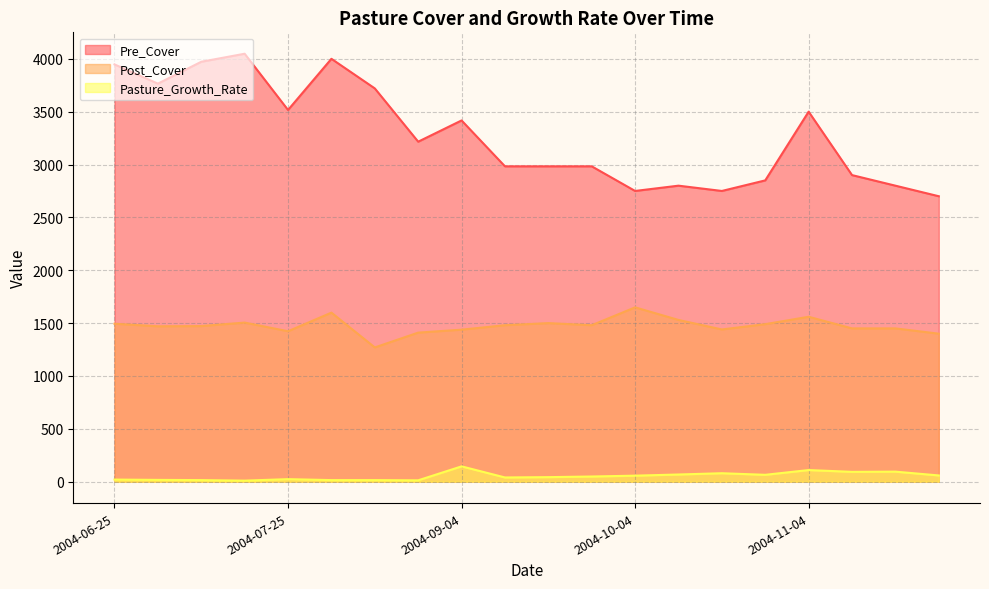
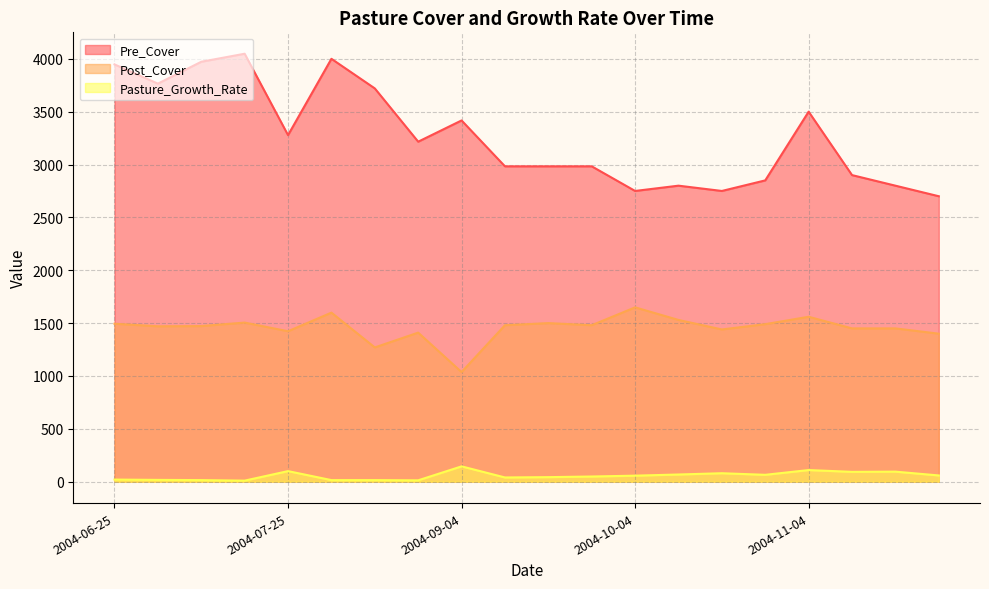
  {
    "Pre_Cover": {
-     "2004-07-25": 3520,
+     "2004-07-25": 3280,
      "2004-09-04": 3420,
      "2004-10-04": 2750,
      "2004-11-04": 3500
    },
    "Post_Cover": {
      "2004-06-25": 1490,
      "2004-07-25": 1420,
-     "2004-09-04": 1440,
+     "2004-09-04": 1040,
      "2004-10-04": 1650,
      "2004-11-04": 1560
    },
    "Pasture_Growth_Rate": {
      "2004-06-25": 20,
-     "2004-07-25": 20,
+     "2004-07-25": 100,
      "2004-09-04": 150,
      "2004-10-04": 60,
      "2004-11-04": 110
    }
  }
